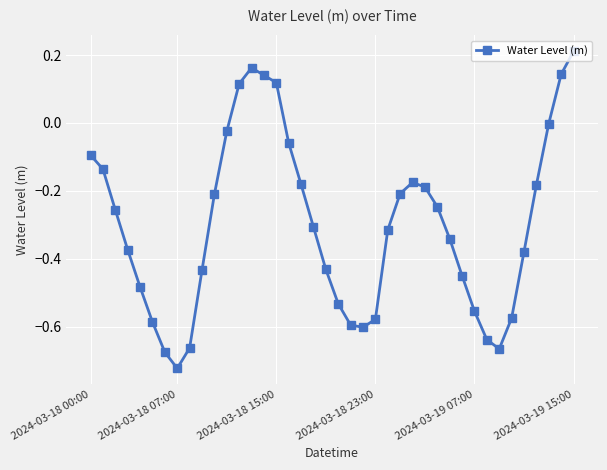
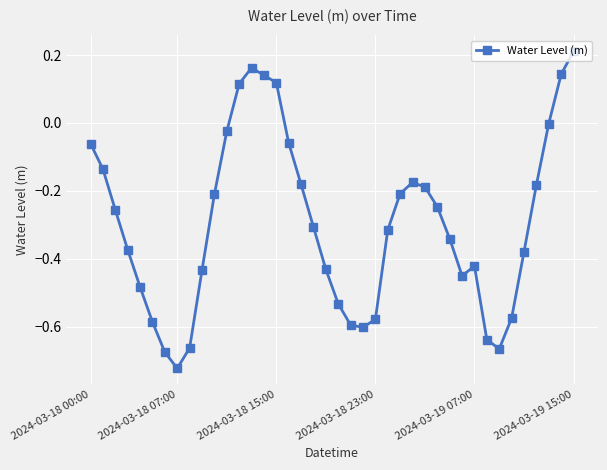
  {
-   "2024-03-18 00:00": -0.09,
+   "2024-03-18 00:00": -0.06,
    "2024-03-18 07:00": -0.72,
    "2024-03-18 15:00": 0.12,
    "2024-03-18 23:00": -0.58,
-   "2024-03-19 07:00": -0.55
+   "2024-03-19 07:00": -0.42
  }
